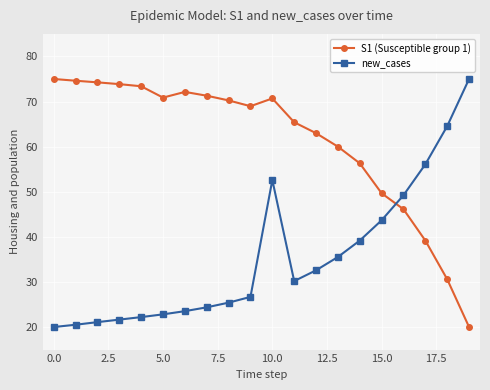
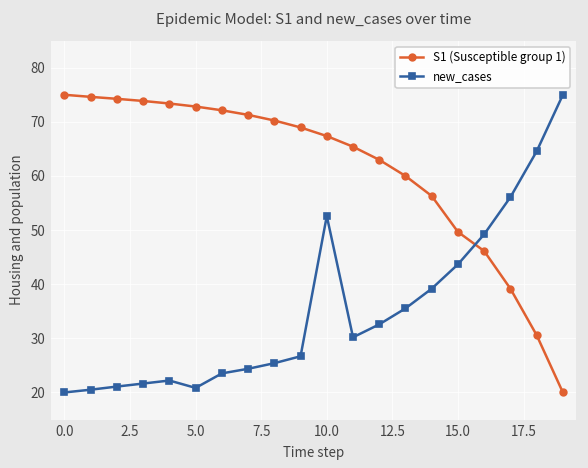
  {
    "S1 (Susceptible group 1)": {
      "0.0": 75,
-     "5.0": 71,
-     "10.0": 71,
+     "5.0": 73,
+     "10.0": 67,
      "15.0": 50
    },
    "new_cases": {
      "0.0": 20,
-     "5.0": 23,
+     "5.0": 21,
      "10.0": 53,
      "15.0": 44
    }
  }
